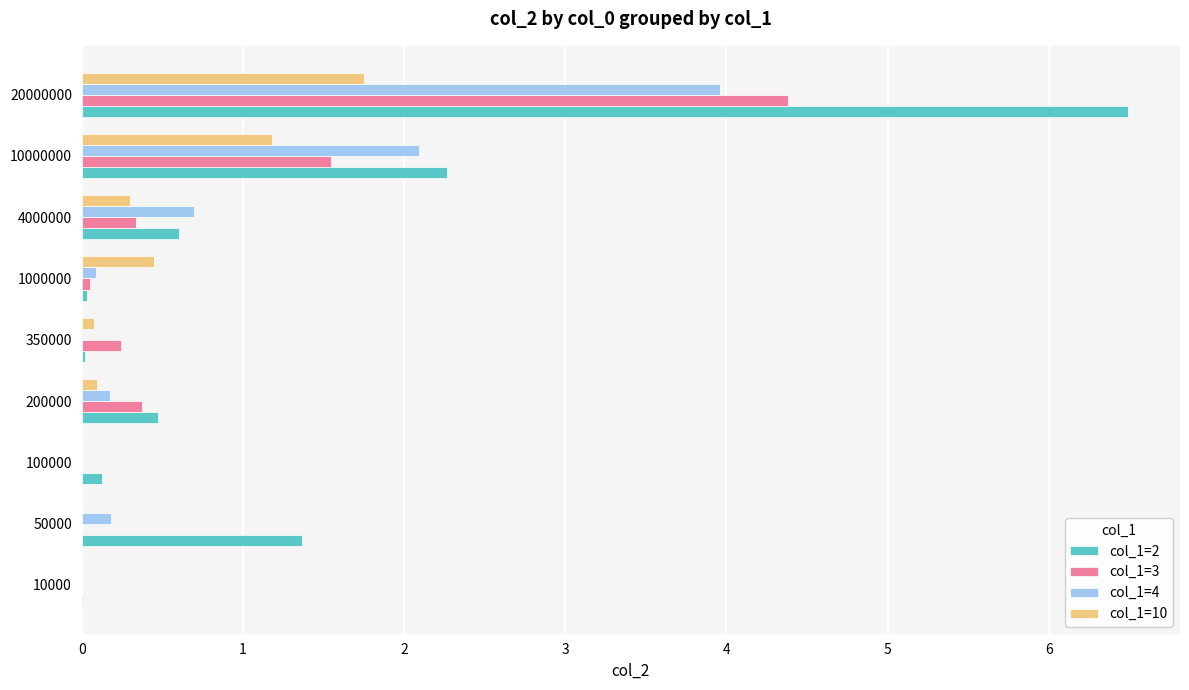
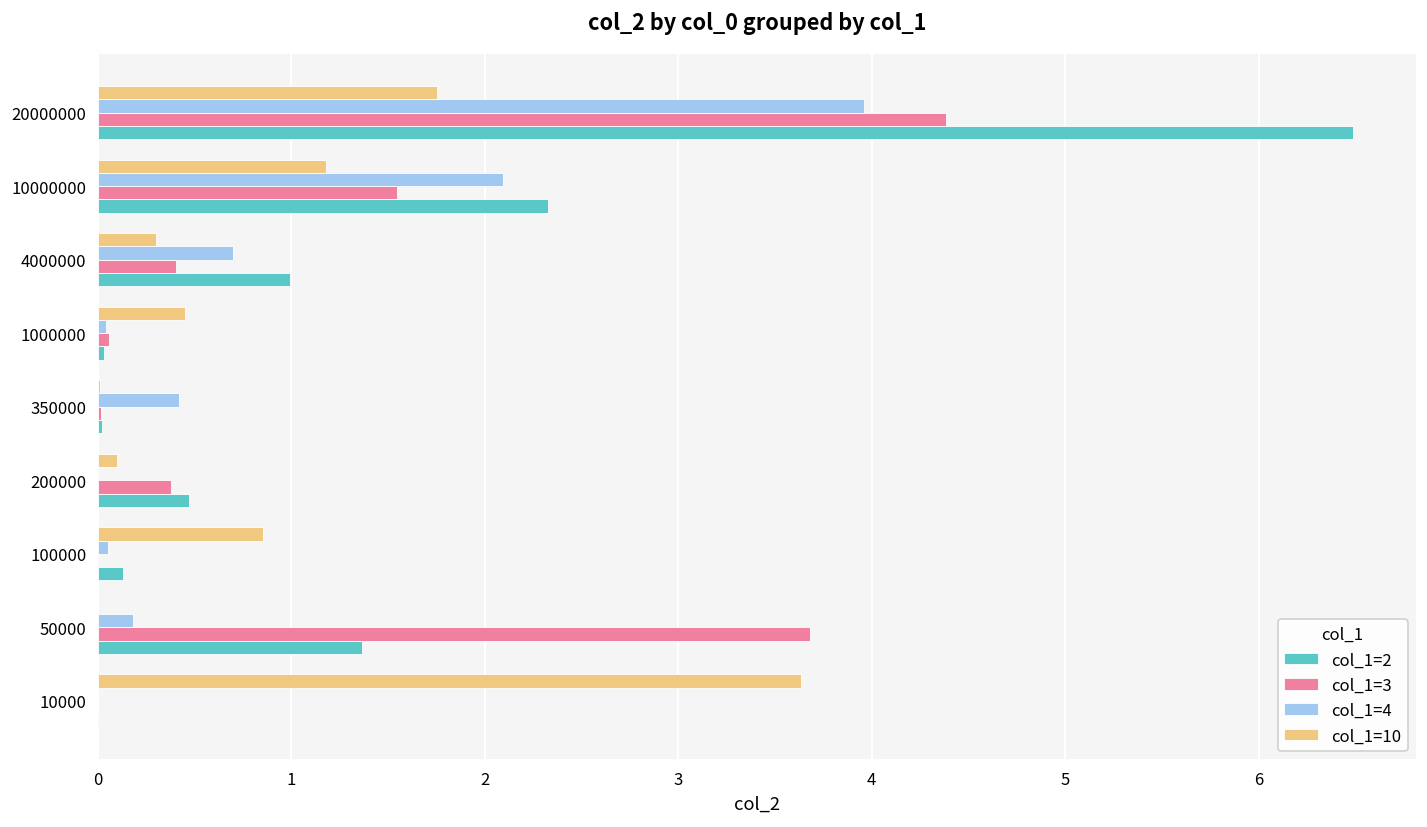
  {
    "col_1=2": {
      "20000000": 6.49,
-     "10000000": 2.27,
-     "4000000": 0.60,
+     "10000000": 2.32,
+     "4000000": 0.99,
      "1000000": 0.03,
      "350000": 0.02,
      "200000": 0.47,
      "100000": 0.13,
      "50000": 1.37
    },
    "col_1=3": {
      "20000000": 4.38,
      "10000000": 1.55,
-     "4000000": 0.34,
+     "4000000": 0.41,
      "1000000": 0.05,
-     "350000": 0.25,
+     "350000": 0.02,
      "200000": 0.38,
-     "50000": 0.00
+     "50000": 3.68
    },
    "col_1=4": {
      "20000000": 3.96,
      "10000000": 2.09,
      "4000000": 0.70,
-     "1000000": 0.09,
-     "350000": 0.01,
-     "200000": 0.18,
-     "100000": 0.00,
+     "1000000": 0.04,
+     "350000": 0.42,
+     "200000": 0.00,
+     "100000": 0.05,
      "50000": 0.18
    },
    "col_1=10": {
      "20000000": 1.75,
      "10000000": 1.18,
      "4000000": 0.30,
      "1000000": 0.45,
-     "350000": 0.07,
+     "350000": 0.01,
      "200000": 0.10,
-     "100000": 0.00,
-     "10000": 0.00
+     "100000": 0.85,
+     "10000": 3.64
    }
  }
